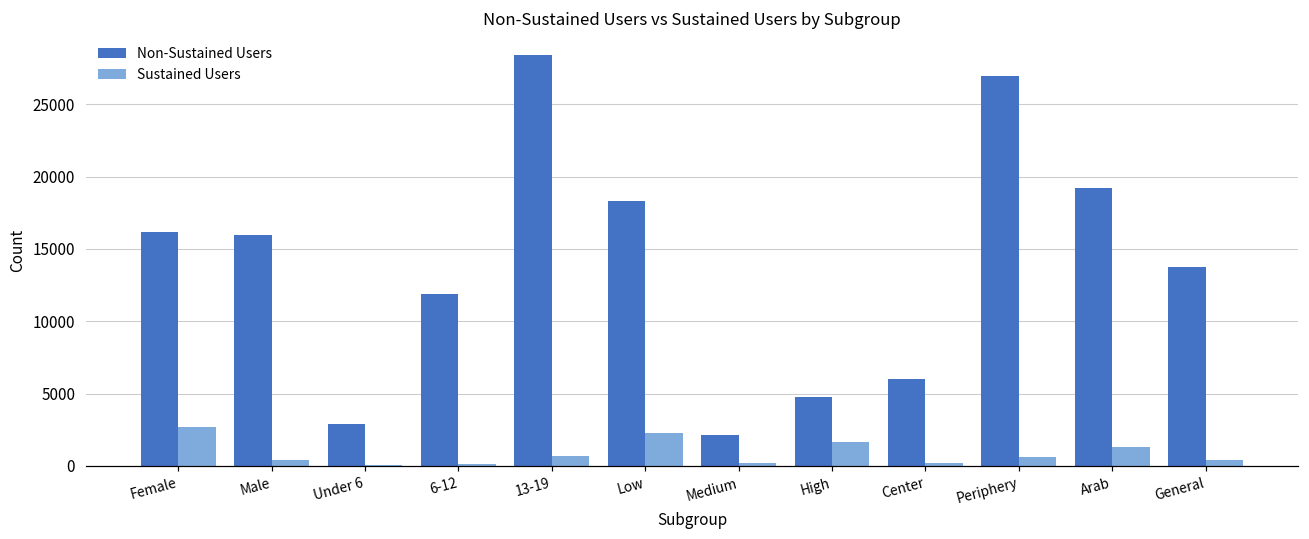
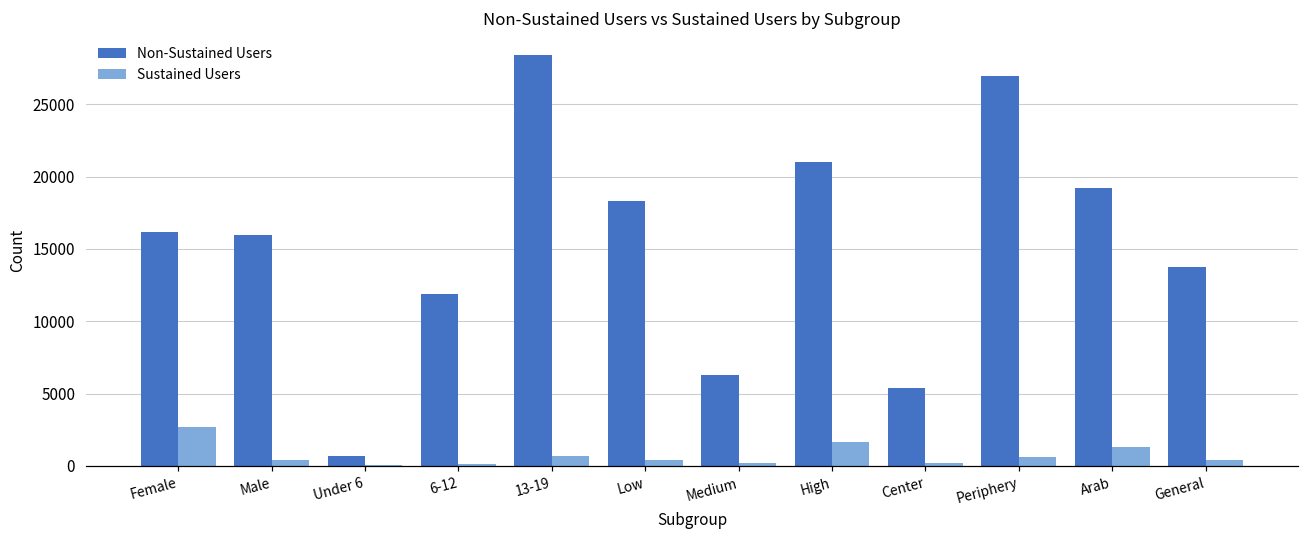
  {
    "Non-Sustained Users": {
      "Female": 16200,
      "Male": 15900,
-     "Under 6": 2900,
+     "Under 6": 700,
      "6-12": 11900,
      "13-19": 28400,
      "Low": 18300,
-     "Medium": 2200,
-     "High": 4700,
-     "Center": 6000,
+     "Medium": 6300,
+     "High": 21000,
+     "Center": 5400,
      "Periphery": 27000,
      "Arab": 19200,
      "General": 13800
    },
    "Sustained Users": {
      "Female": 2700,
      "Male": 400,
      "13-19": 700,
-     "Low": 2300,
+     "Low": 400,
      "High": 1600,
      "Periphery": 600,
      "Arab": 1300,
      "General": 400
    }
  }
